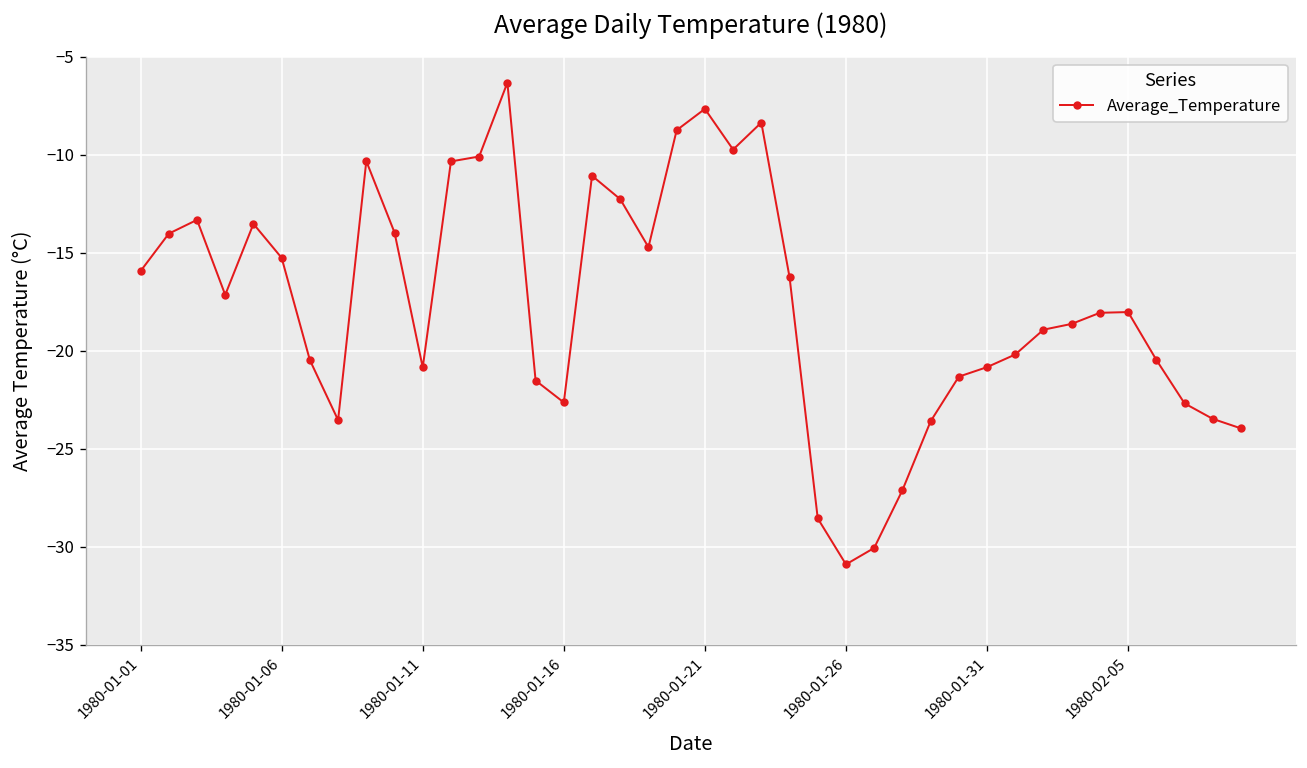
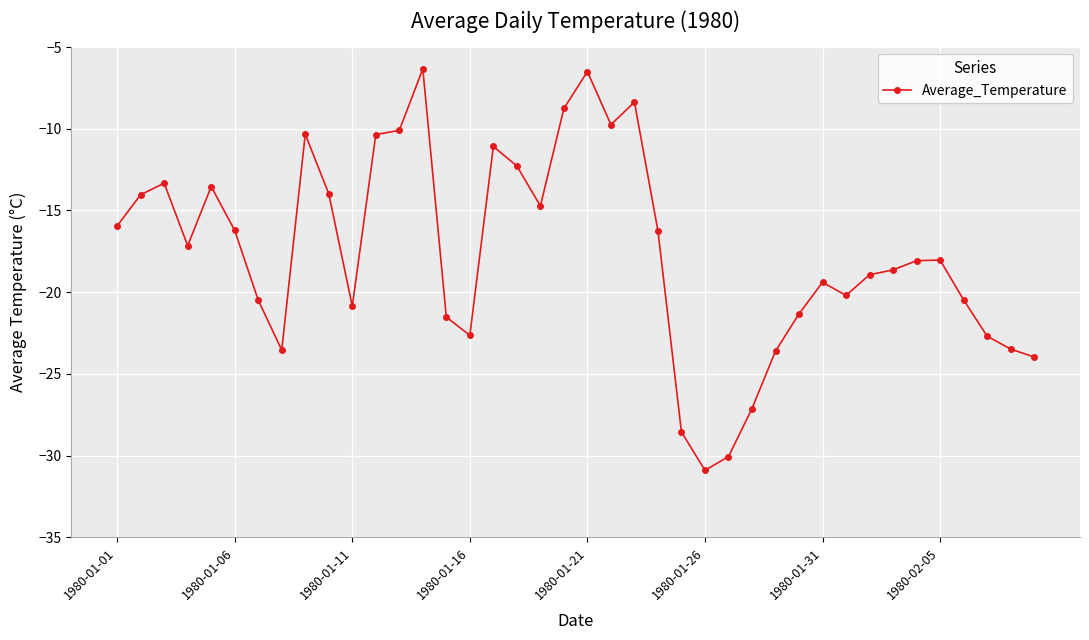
  {
    "1980-01-01": -15.9,
-   "1980-01-06": -15.3,
+   "1980-01-06": -16.2,
    "1980-01-11": -20.9,
    "1980-01-16": -22.6,
-   "1980-01-21": -7.7,
+   "1980-01-21": -6.5,
    "1980-01-26": -30.9,
-   "1980-01-31": -20.8,
+   "1980-01-31": -19.4,
    "1980-02-05": -18.0
  }
